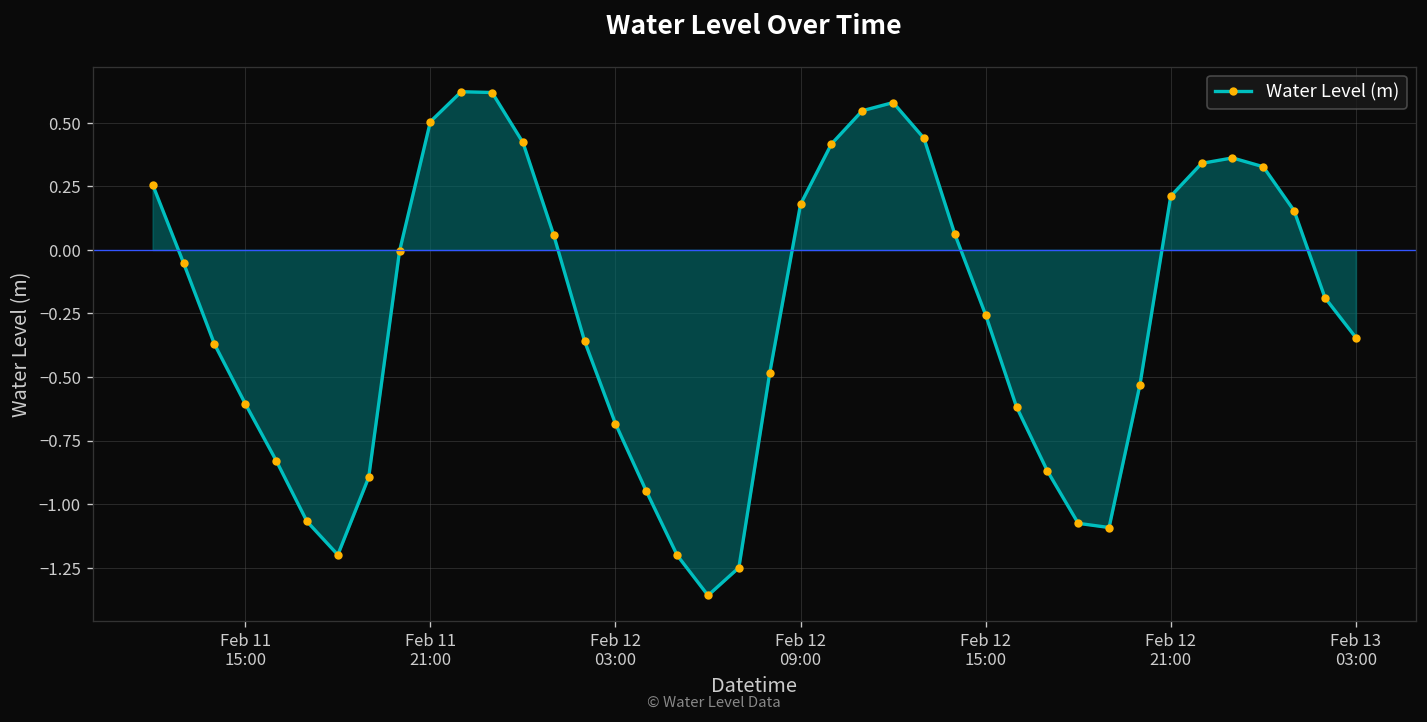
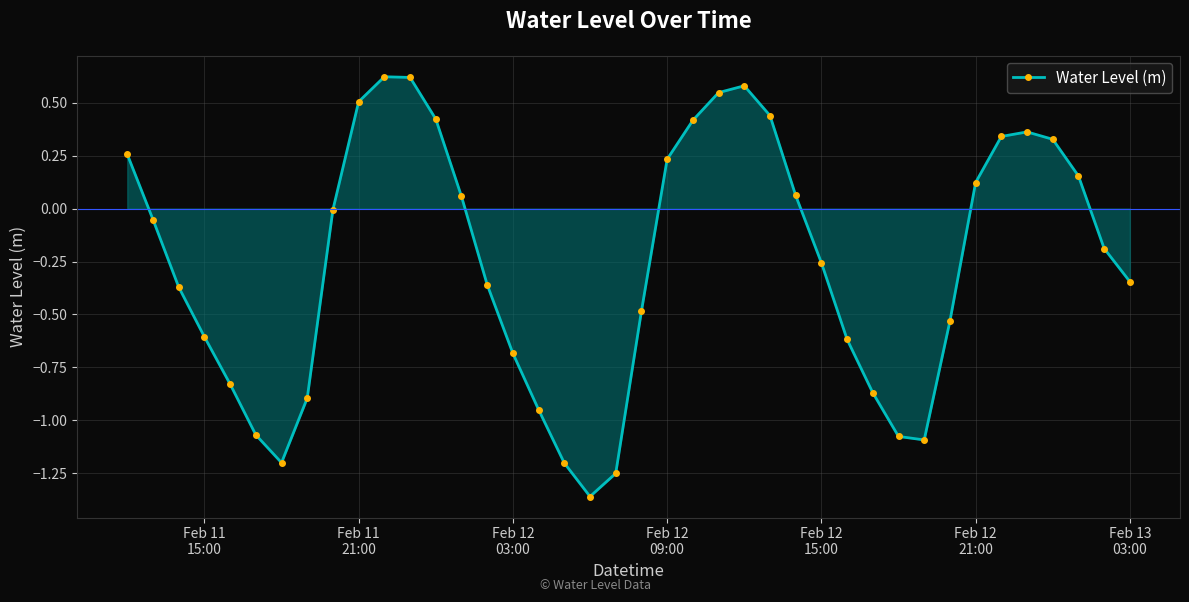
  {
    "Water Level (m)": {
      "Feb 11 15:00": -0.61,
      "Feb 12 03:00": -0.68,
-     "Feb 12 09:00": 0.18,
+     "Feb 12 09:00": 0.23,
      "Feb 12 15:00": -0.26,
-     "Feb 12 21:00": 0.21,
+     "Feb 12 21:00": 0.12,
      "Feb 13 03:00": -0.34
    }
  }
